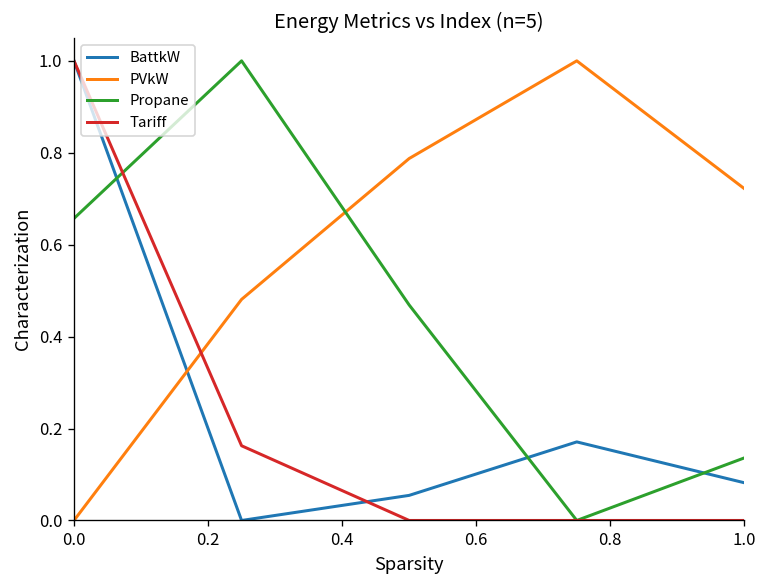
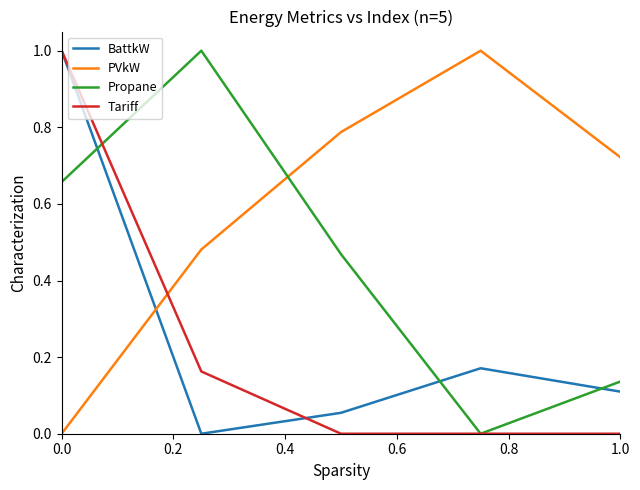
  {
    "BattkW": {
-     "1.0": 0.08
+     "1.0": 0.11
    },
    "PVkW": {
      "0.0": 0.00,
      "1.0": 0.72
    },
    "Propane": {
      "0.0": 0.66,
      "1.0": 0.14
    },
    "Tariff": {
      "1.0": 0.00
    }
  }
